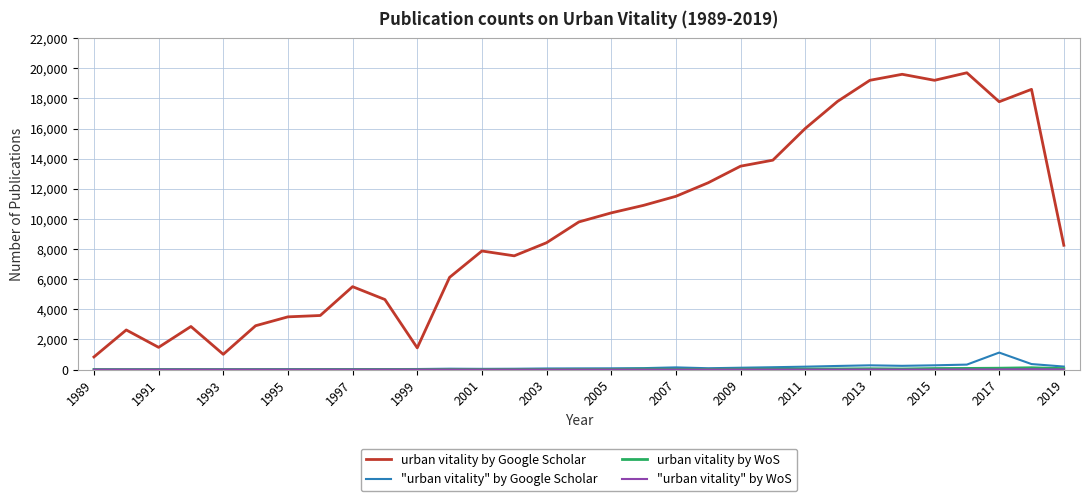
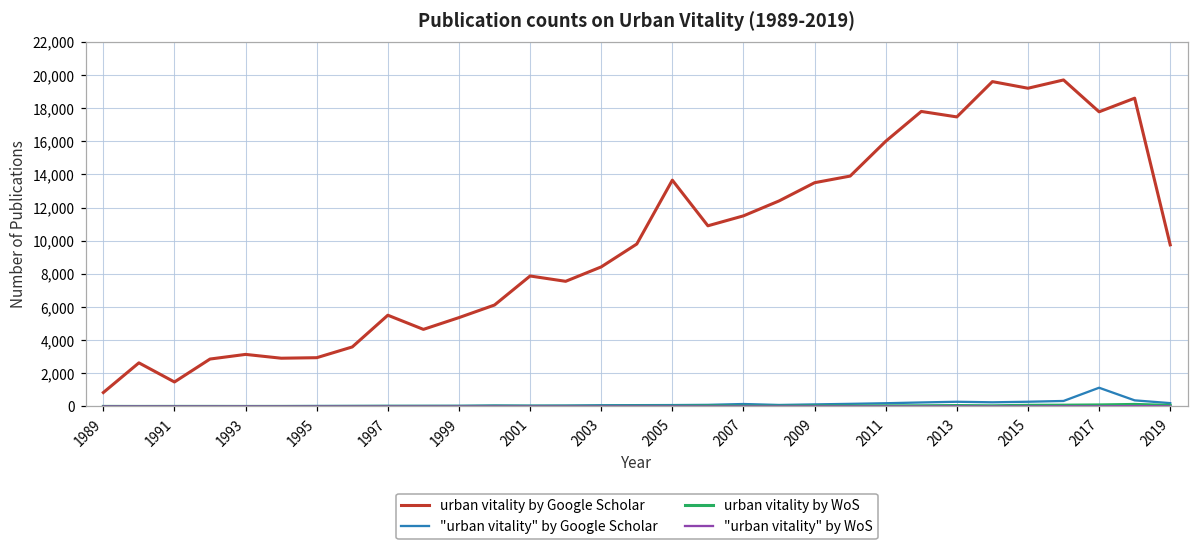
  {
    "urban vitality by Google Scholar": {
      "1989": "800",
      "1991": "1,500",
-     "1993": "1,000",
-     "1995": "3,500",
+     "1993": "3,100",
+     "1995": "2,900",
      "1997": "5,500",
-     "1999": "1,400",
+     "1999": "5,400",
      "2001": "7,900",
      "2003": "8,400",
-     "2005": "10,400",
+     "2005": "13,700",
      "2007": "11,500",
      "2009": "13,500",
      "2011": "16,000",
-     "2013": "19,200",
+     "2013": "17,500",
      "2015": "19,200",
      "2017": "17,800",
-     "2019": "8,300"
+     "2019": "9,800"
    },
    "\"urban vitality\" by Google Scholar": {
      "2013": "300",
      "2015": "300",
      "2017": "1,100"
    }
  }
